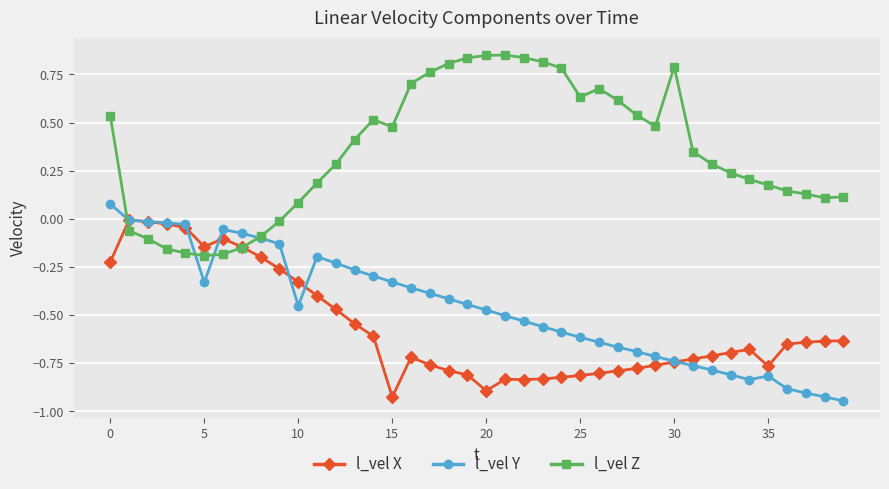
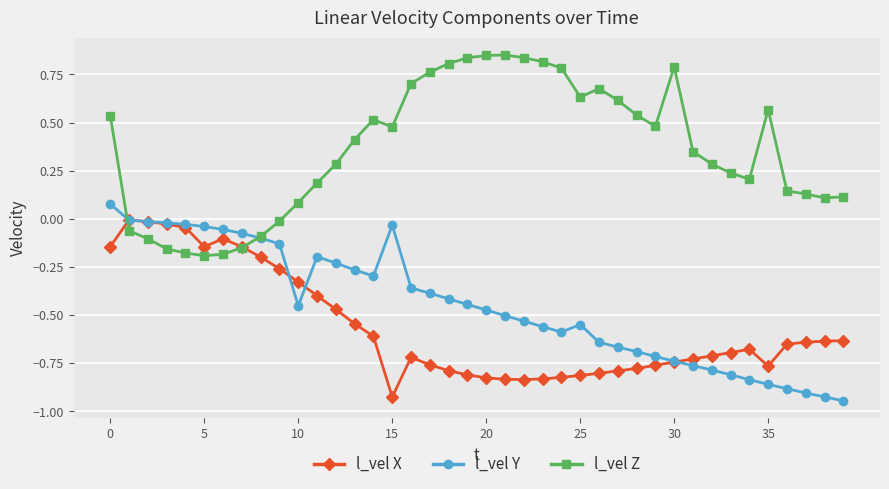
  {
    "l_vel X": {
-     "0": -0.22,
+     "0": -0.14,
      "5": -0.14,
      "10": -0.33,
      "15": -0.93,
-     "20": -0.89,
+     "20": -0.83,
      "25": -0.81,
      "35": -0.76
    },
    "l_vel Y": {
      "0": 0.08,
-     "5": -0.33,
+     "5": -0.04,
      "10": -0.45,
-     "15": -0.33,
+     "15": -0.03,
      "20": -0.47,
-     "25": -0.62,
-     "35": -0.82
+     "25": -0.55,
+     "35": -0.86
    },
    "l_vel Z": {
      "0": 0.53,
      "5": -0.19,
      "10": 0.08,
      "15": 0.48,
      "20": 0.85,
      "25": 0.63,
      "30": 0.79,
-     "35": 0.18
+     "35": 0.57
    }
  }
